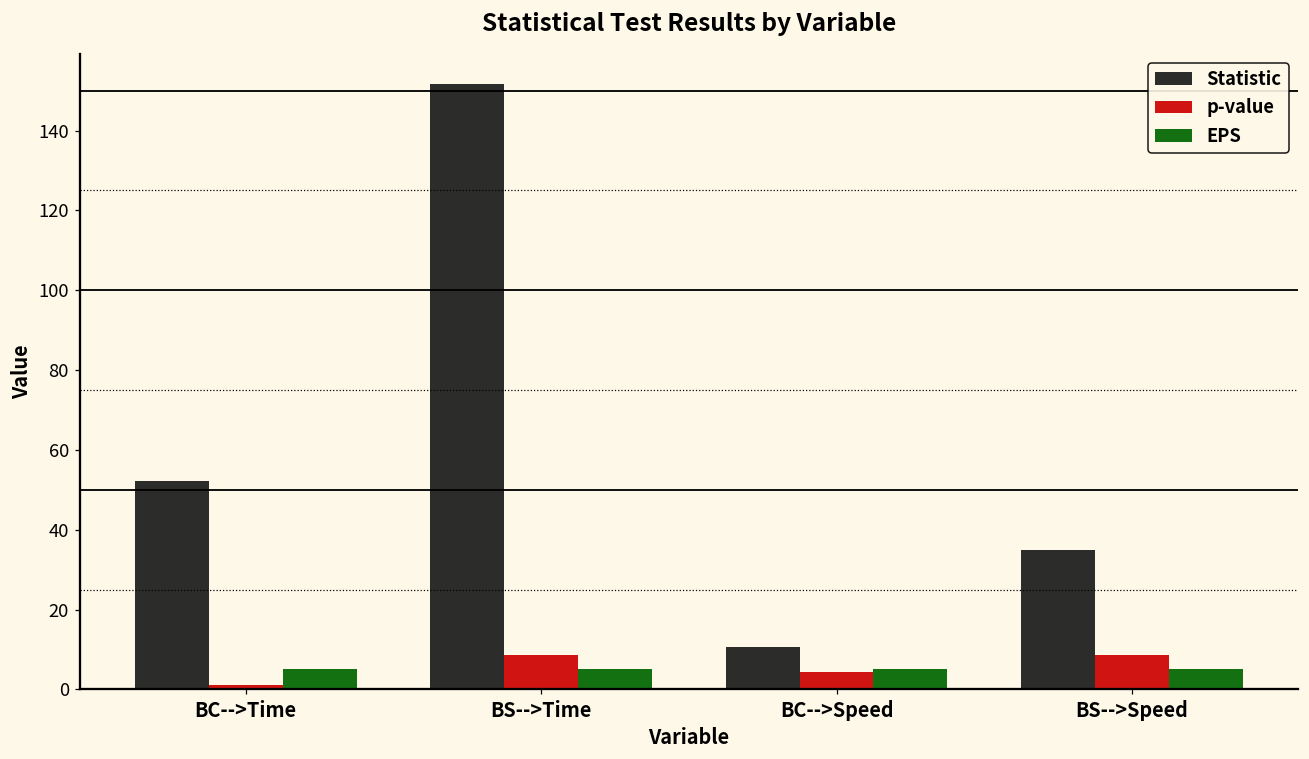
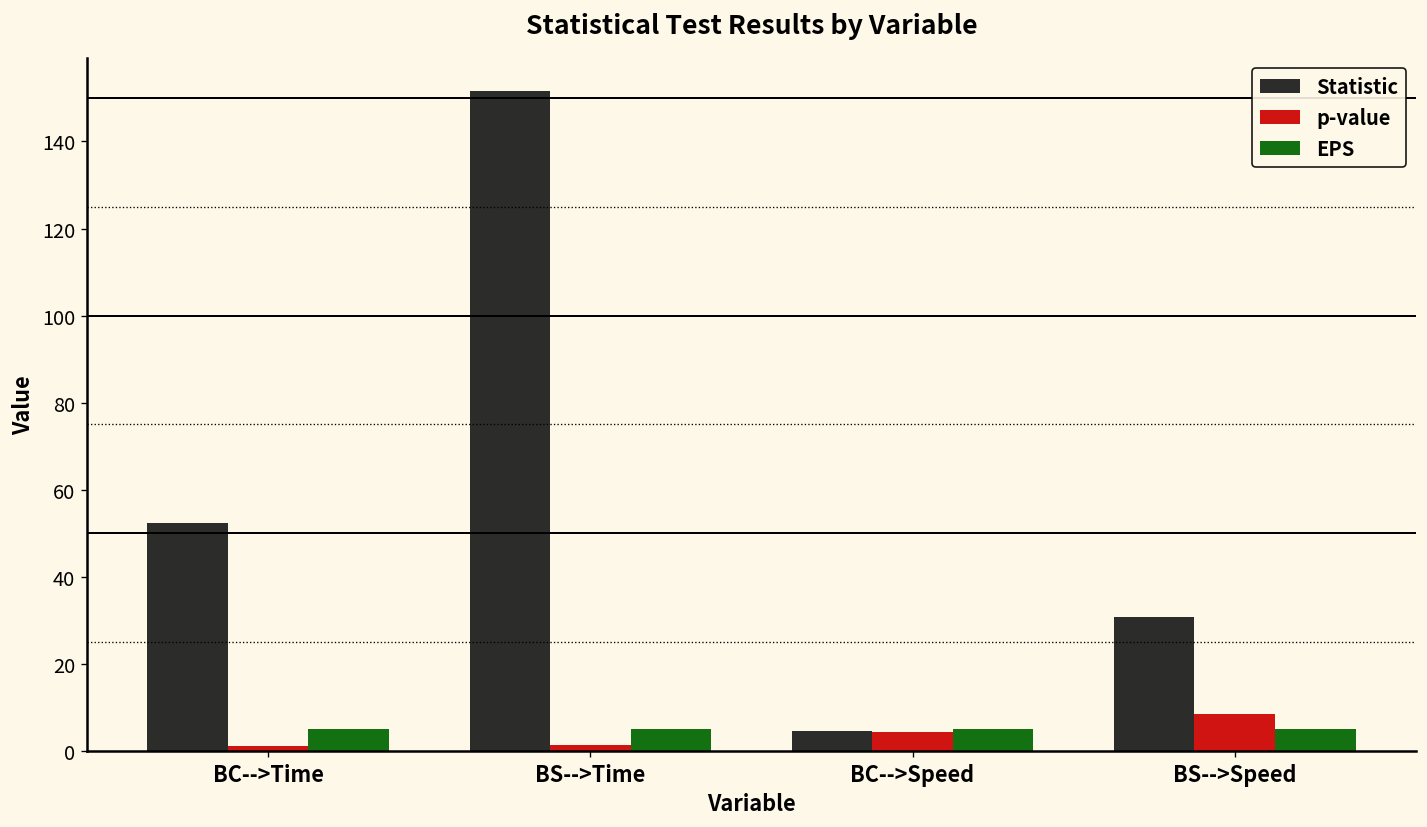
  {
    "Statistic": {
      "BC-->Time": 52,
      "BS-->Time": 152,
-     "BC-->Speed": 11,
-     "BS-->Speed": 35
+     "BC-->Speed": 5,
+     "BS-->Speed": 31
    },
    "p-value": {
      "BC-->Time": 1,
-     "BS-->Time": 9,
+     "BS-->Time": 1,
      "BC-->Speed": 4,
      "BS-->Speed": 8
    },
    "EPS": {
      "BC-->Time": 5,
      "BS-->Time": 5,
      "BC-->Speed": 5,
      "BS-->Speed": 5
    }
  }
